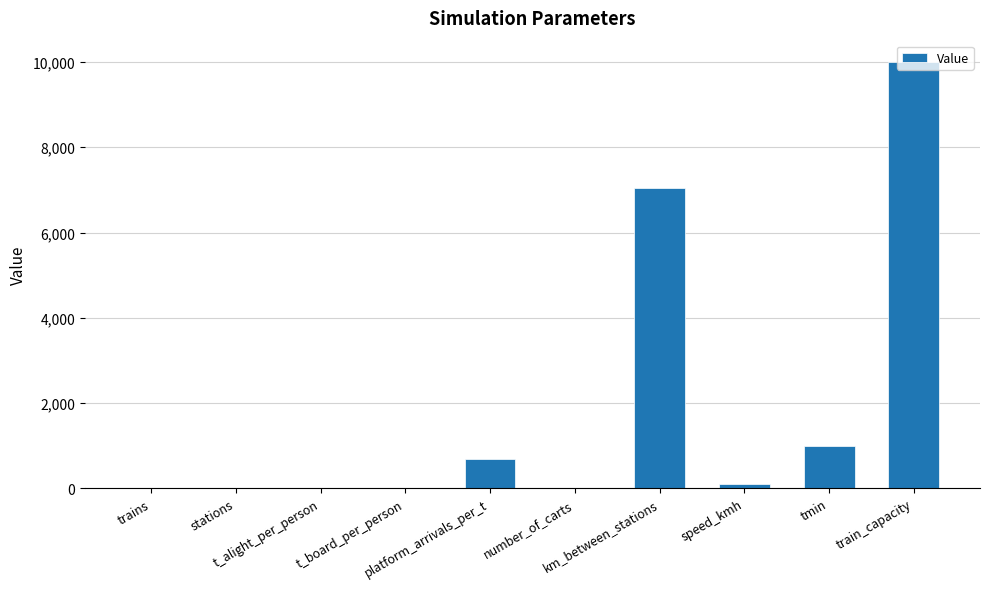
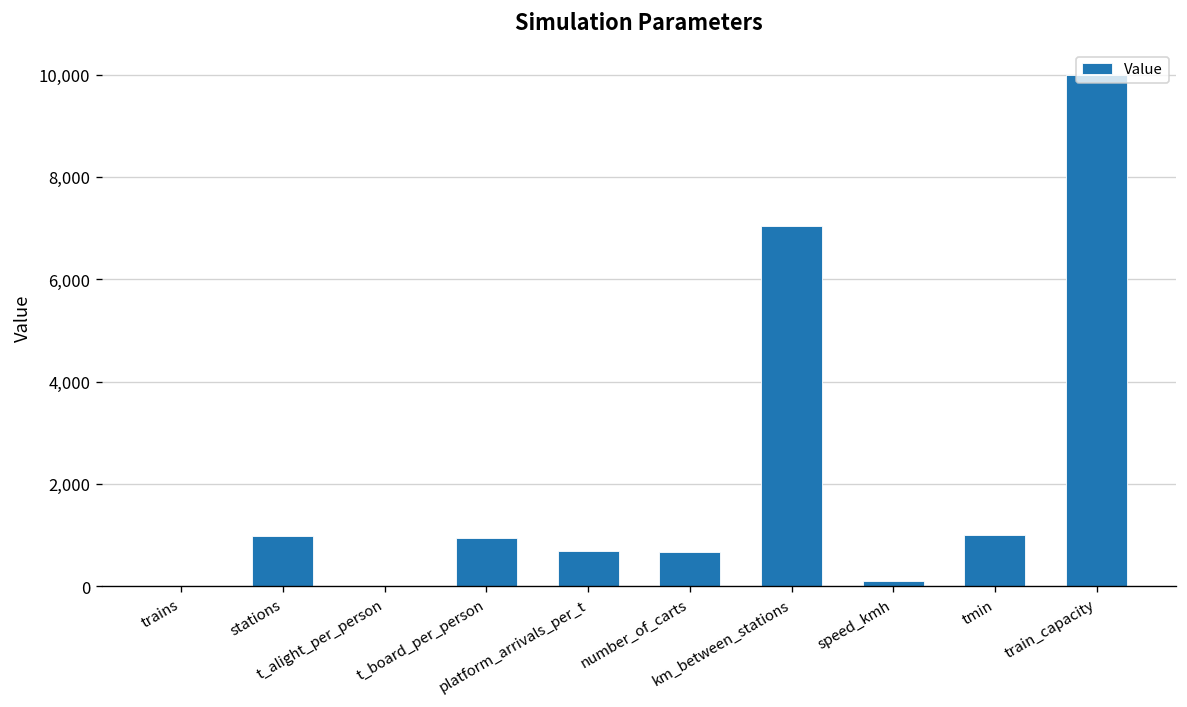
  {
-   "stations": "0",
-   "t_board_per_person": "0",
+   "stations": "1,000",
+   "t_board_per_person": "900",
    "platform_arrivals_per_t": "700",
-   "number_of_carts": "0",
+   "number_of_carts": "700",
    "km_between_stations": "7,000",
    "speed_kmh": "100",
    "tmin": "1,000"
  }
